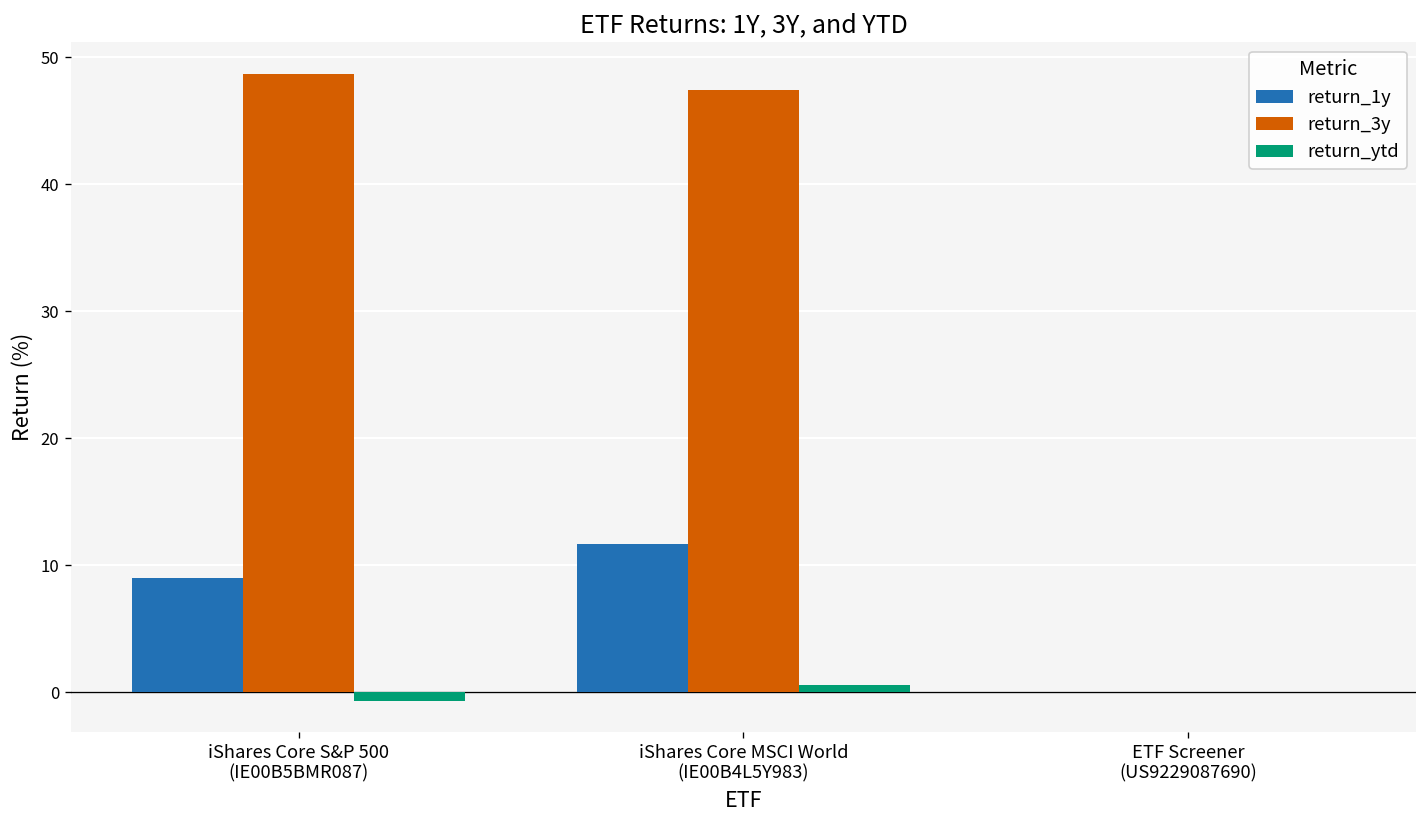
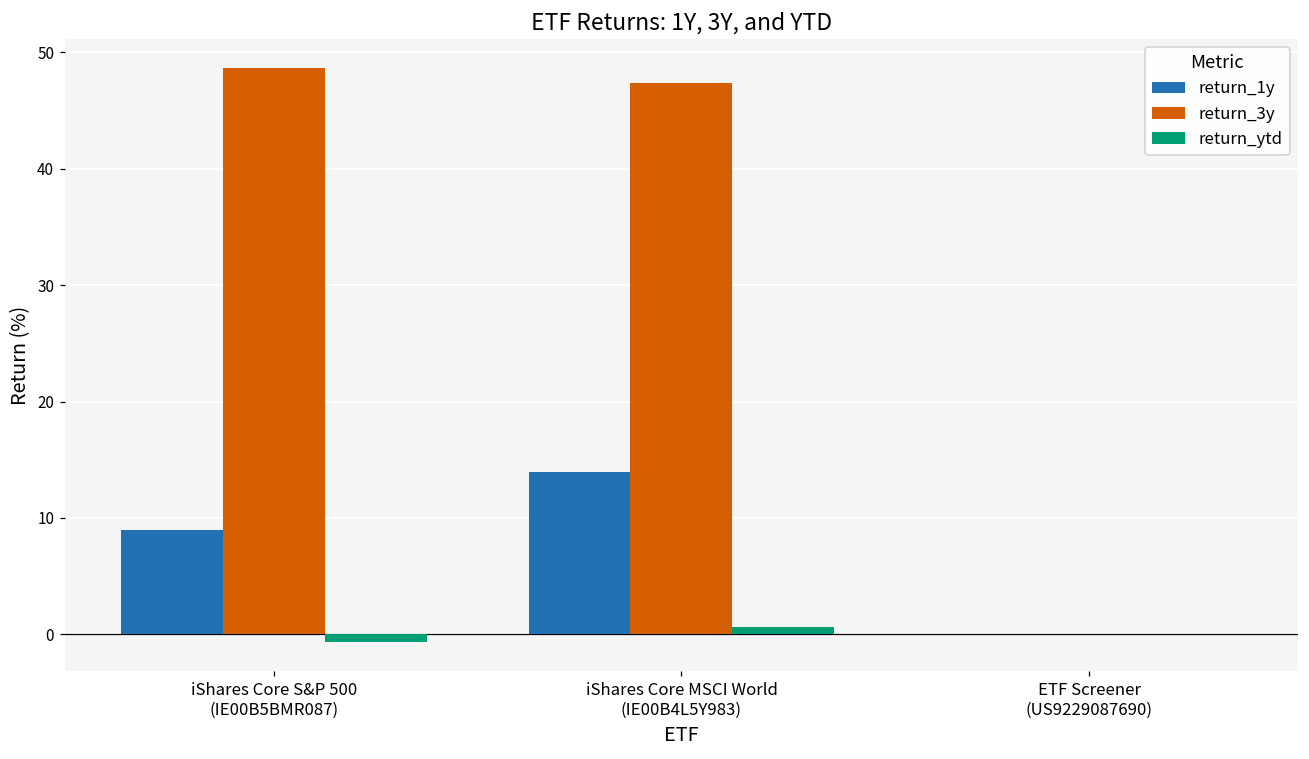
  {
    "return_1y": {
      "iShares Core S&P 500 (IE00B5BMR087)": 9.0,
-     "iShares Core MSCI World (IE00B4L5Y983)": 11.7,
+     "iShares Core MSCI World (IE00B4L5Y983)": 14.0,
      "ETF Screener (US9229087690)": 0.0
    },
    "return_3y": {
      "iShares Core S&P 500 (IE00B5BMR087)": 48.7,
      "iShares Core MSCI World (IE00B4L5Y983)": 47.4,
      "ETF Screener (US9229087690)": 0.0
    },
    "return_ytd": {
      "iShares Core S&P 500 (IE00B5BMR087)": -0.7,
      "iShares Core MSCI World (IE00B4L5Y983)": 0.6,
      "ETF Screener (US9229087690)": 0.0
    }
  }
